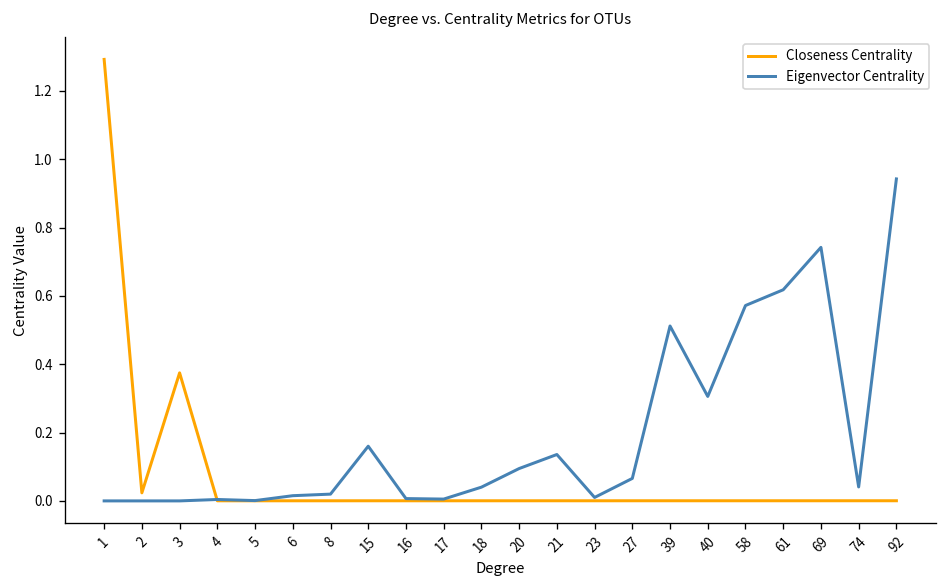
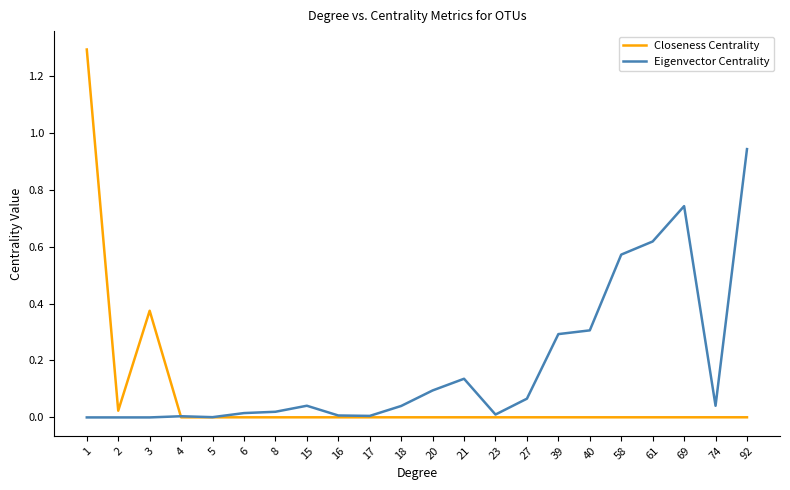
  {
    "Closeness Centrality": {
      "1": 1.29,
      "2": 0.02,
      "3": 0.37,
      "6": 0.00,
      "8": 0.00,
      "15": 0.00,
      "18": 0.00,
      "20": 0.00,
      "21": 0.00,
      "23": 0.00,
      "27": 0.00,
      "39": 0.00,
      "40": 0.00,
      "58": 0.00,
      "61": 0.00,
      "69": 0.00,
      "74": 0.00,
      "92": 0.00
    },
    "Eigenvector Centrality": {
      "1": 0.00,
      "2": 0.00,
      "3": 0.00,
      "6": 0.02,
      "8": 0.02,
-     "15": 0.16,
+     "15": 0.04,
      "18": 0.04,
      "20": 0.09,
      "21": 0.14,
      "23": 0.01,
      "27": 0.07,
-     "39": 0.51,
+     "39": 0.29,
      "40": 0.31,
      "58": 0.57,
      "61": 0.62,
      "69": 0.74,
      "74": 0.04,
      "92": 0.94
    }
  }
